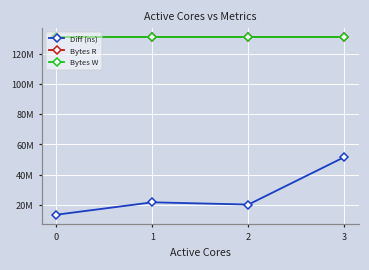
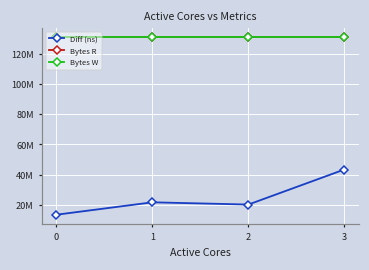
  {
    "Diff (ns)": {
      "0": 13000000,
      "1": 22000000,
      "2": 20000000,
-     "3": 52000000
+     "3": 43000000
    },
    "Bytes W": {
      "1": 131000000,
      "2": 131000000,
      "3": 131000000
    }
  }
